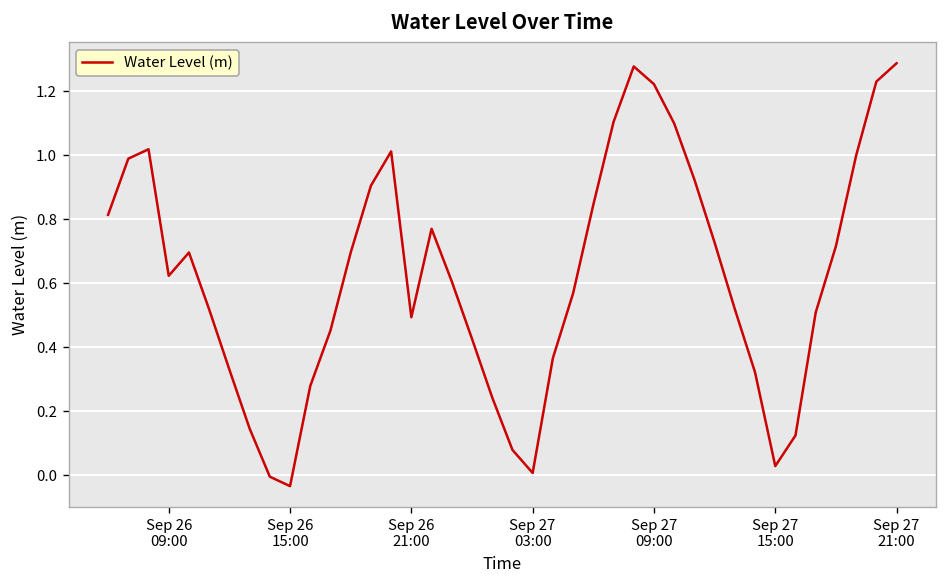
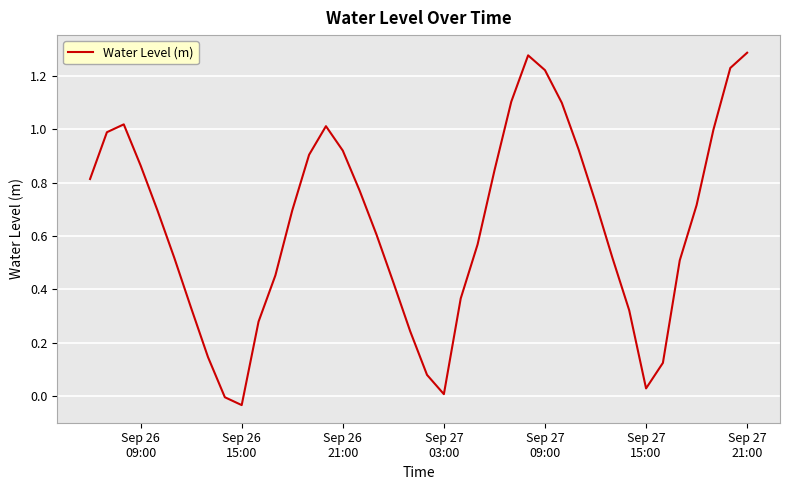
  {
-   "Sep 26 09:00": 0.62,
+   "Sep 26 09:00": 0.86,
    "Sep 26 15:00": -0.03,
-   "Sep 26 21:00": 0.49,
+   "Sep 26 21:00": 0.92,
    "Sep 27 03:00": 0.01,
    "Sep 27 09:00": 1.22,
    "Sep 27 15:00": 0.03,
    "Sep 27 21:00": 1.29
  }
